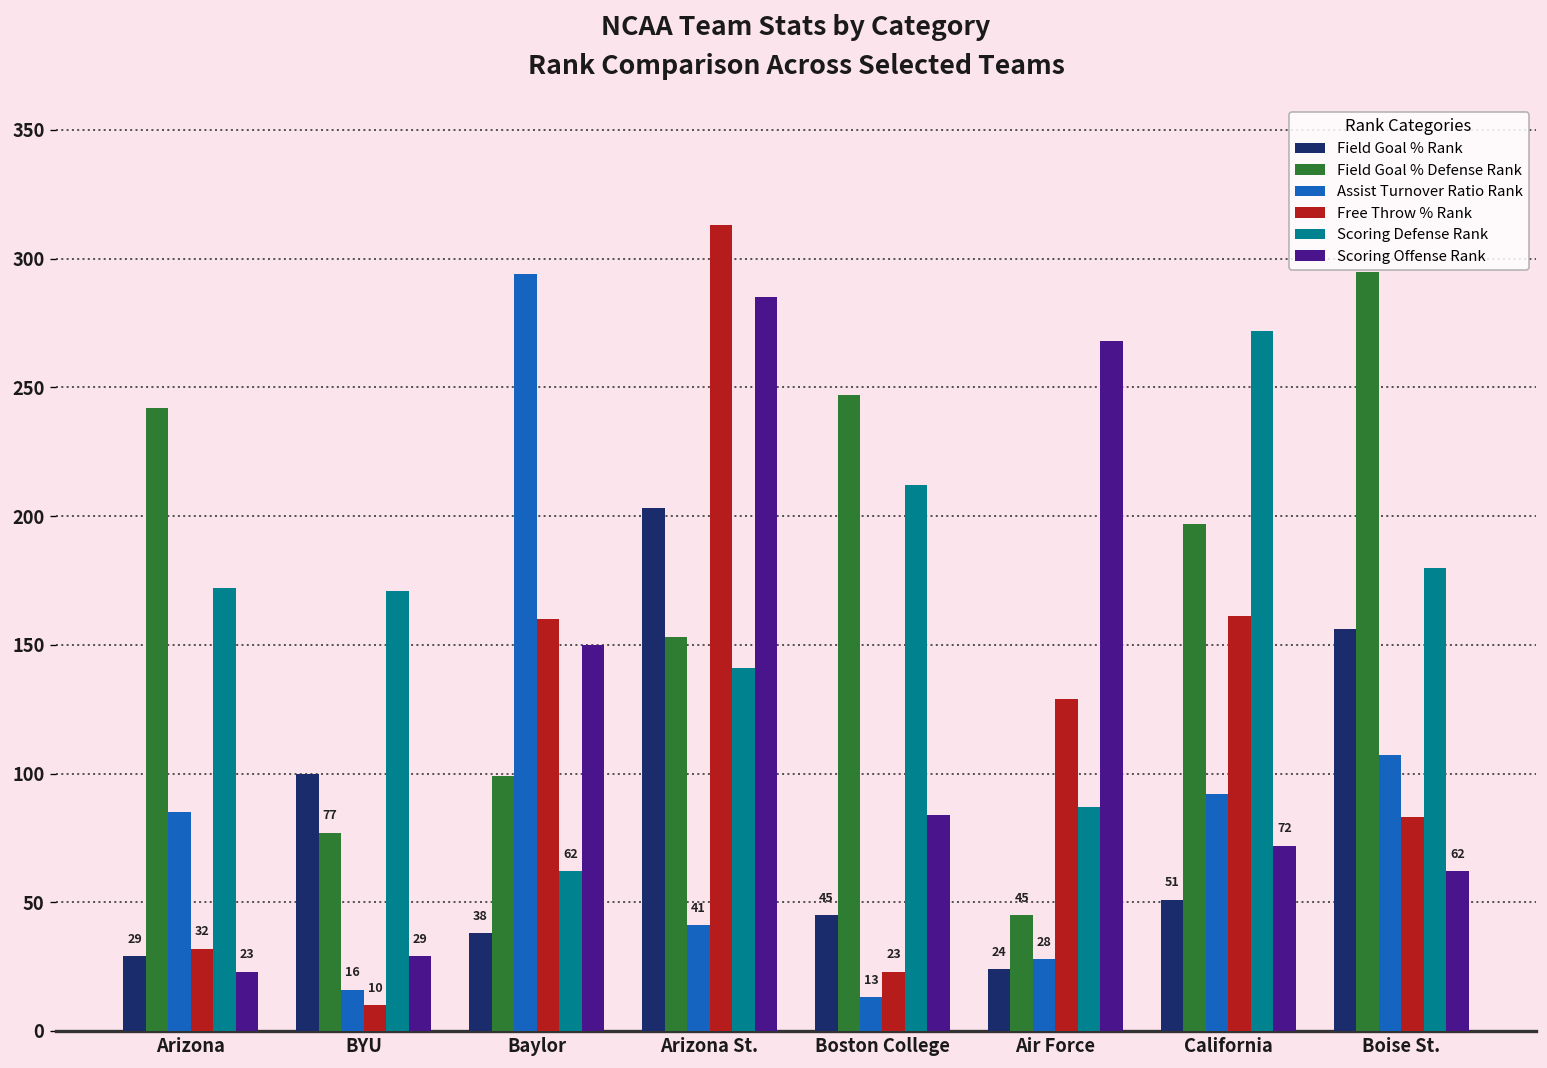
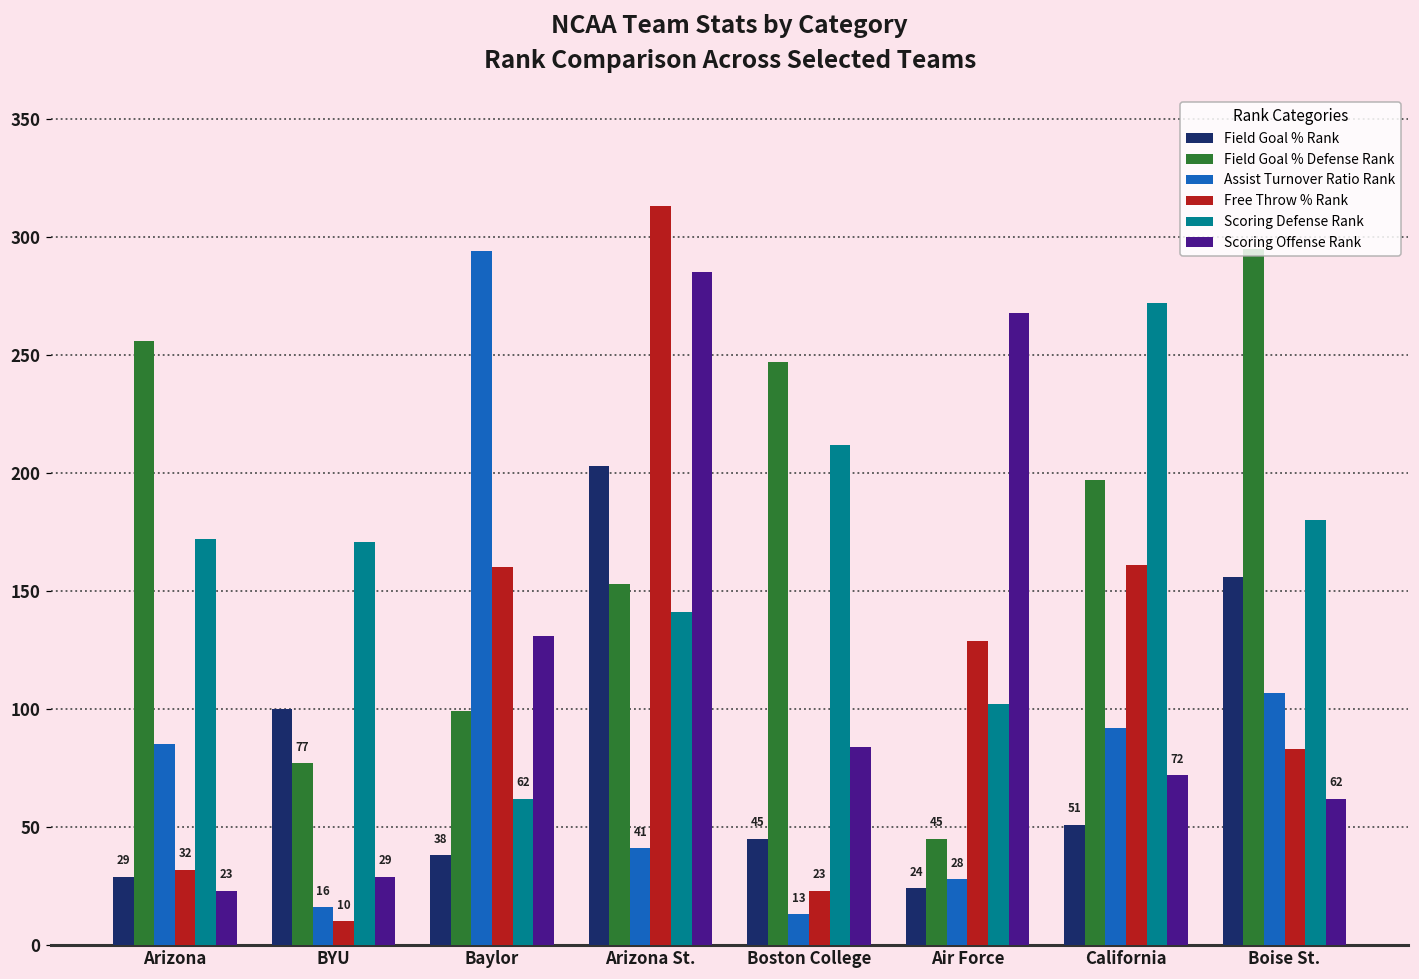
  {
    "Field Goal % Rank": {
      "Arizona": 29,
      "Baylor": 38,
      "Boston College": 45,
      "Air Force": 24,
      "California": 51
    },
    "Field Goal % Defense Rank": {
-     "Arizona": 242,
+     "Arizona": 256,
      "Baylor": 99,
      "Arizona St.": 153,
      "Boston College": 247,
      "California": 197
    },
    "Assist Turnover Ratio Rank": {
      "BYU": 16,
      "Arizona St.": 41,
      "Boston College": 13,
      "Air Force": 28
    },
    "Free Throw % Rank": {
      "Arizona": 32,
      "BYU": 10,
      "Boston College": 23
    },
    "Scoring Defense Rank": {
      "Arizona": 172,
      "BYU": 171,
      "Arizona St.": 141,
      "Boston College": 212,
-     "Air Force": 87,
+     "Air Force": 102,
      "California": 272,
      "Boise St.": 180
    },
    "Scoring Offense Rank": {
-     "Baylor": 150,
+     "Baylor": 131,
      "Arizona St.": 285,
      "Boston College": 84,
      "Air Force": 268
    }
  }
